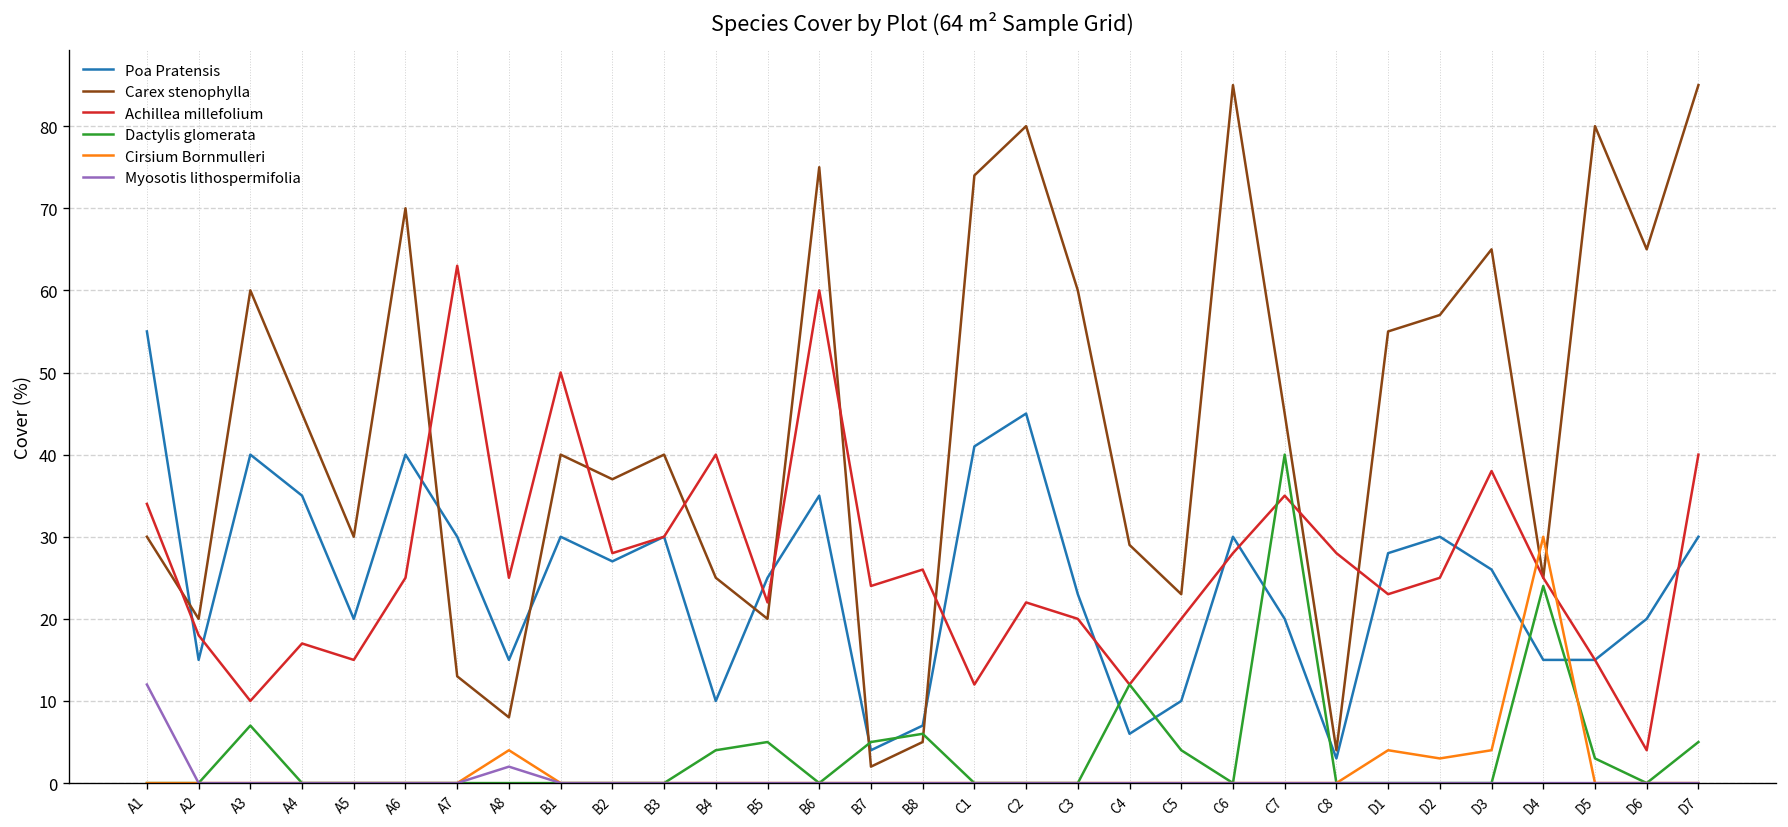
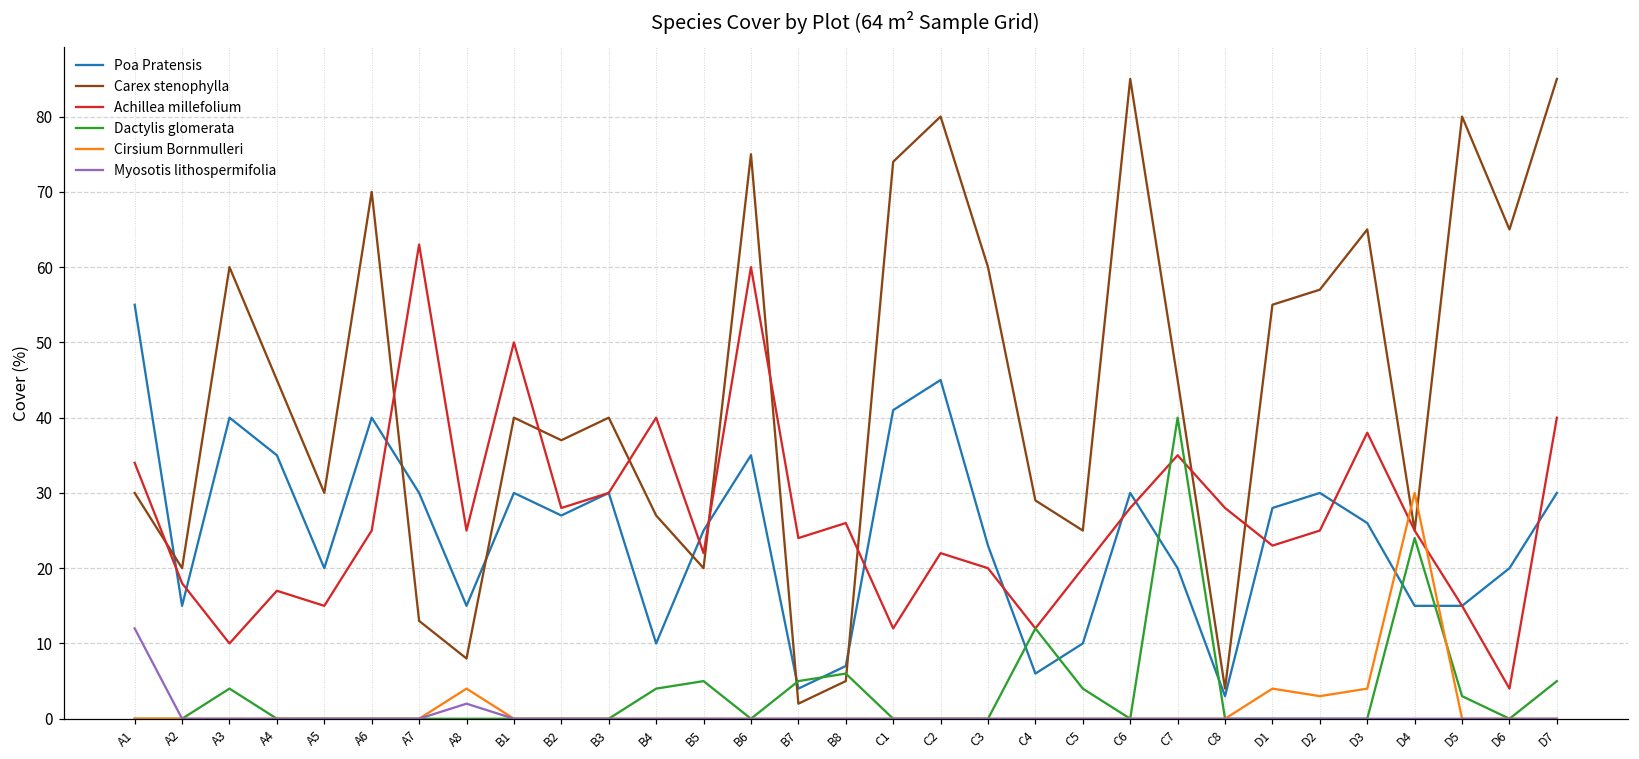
  {
    "Poa Pratensis": {
      "A1": 55,
      "A2": 15,
      "A3": 40,
      "A4": 35,
      "A5": 20,
      "A6": 40,
      "A7": 30,
      "A8": 15,
      "B1": 30,
      "B2": 27,
      "B4": 10,
      "B5": 25,
      "B6": 35,
      "B7": 4,
      "B8": 7,
      "C1": 41,
      "C2": 45,
      "C3": 23,
      "C4": 6,
      "C5": 10,
      "C6": 30,
      "C7": 20,
      "C8": 3,
      "D1": 28,
      "D2": 30,
      "D3": 26,
      "D4": 15,
      "D6": 20,
      "D7": 30
    },
    "Carex stenophylla": {
      "A1": 30,
      "A2": 20,
      "A3": 60,
      "A4": 45,
      "A5": 30,
      "A6": 70,
      "A7": 13,
      "A8": 8,
      "B1": 40,
      "B2": 37,
      "B3": 40,
-     "B4": 25,
+     "B4": 27,
      "B5": 20,
      "B6": 75,
      "B7": 2,
      "B8": 5,
      "C1": 74,
      "C2": 80,
      "C3": 60,
      "C4": 29,
-     "C5": 23,
+     "C5": 25,
      "C6": 85,
      "C7": 45,
      "C8": 4,
      "D1": 55,
      "D2": 57,
      "D3": 65,
      "D5": 80,
      "D6": 65,
      "D7": 85
    },
    "Achillea millefolium": {
      "A1": 34,
      "A2": 18,
      "A3": 10,
      "A4": 17,
      "A5": 15,
      "A6": 25,
      "A7": 63,
      "A8": 25,
      "B1": 50,
      "B2": 28,
      "B4": 40,
      "B5": 22,
      "B6": 60,
      "B7": 24,
      "B8": 26,
      "C1": 12,
      "C2": 22,
      "C3": 20,
      "C5": 20,
      "C6": 28,
      "C7": 35,
      "C8": 28,
      "D1": 23,
      "D2": 25,
      "D3": 38,
      "D6": 4,
      "D7": 40
    },
    "Dactylis glomerata": {
-     "A3": 7,
+     "A3": 4,
      "A8": 0,
      "B4": 4,
      "B5": 5,
      "B7": 5,
      "B8": 6,
      "C5": 4,
      "C7": 40,
      "D4": 24,
      "D5": 3,
      "D7": 5
    },
    "Cirsium Bornmulleri": {
      "A8": 4,
      "D1": 4,
      "D2": 3,
      "D3": 4,
      "D4": 30
    },
    "Myosotis lithospermifolia": {
      "A1": 12,
      "A8": 2,
      "D4": 0
    }
  }
